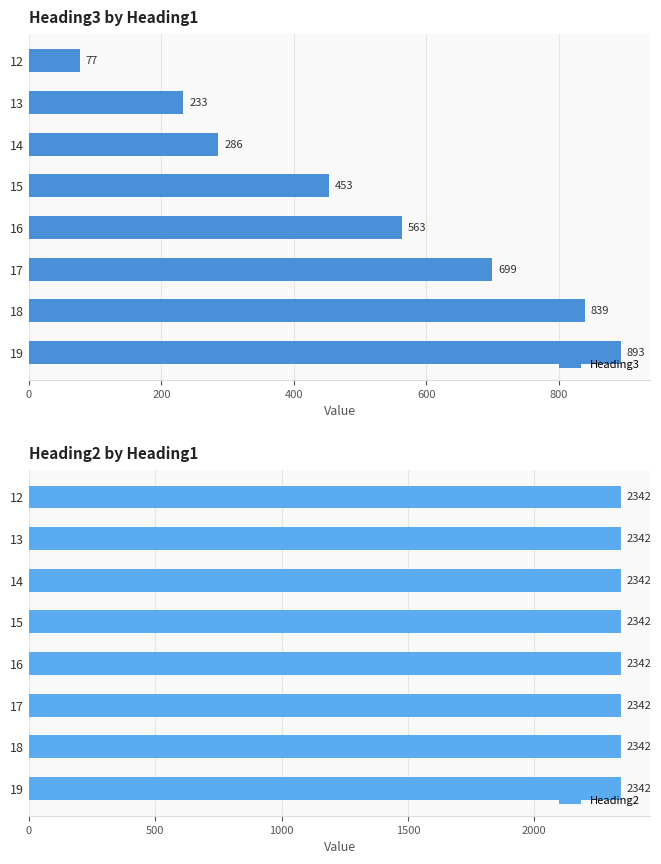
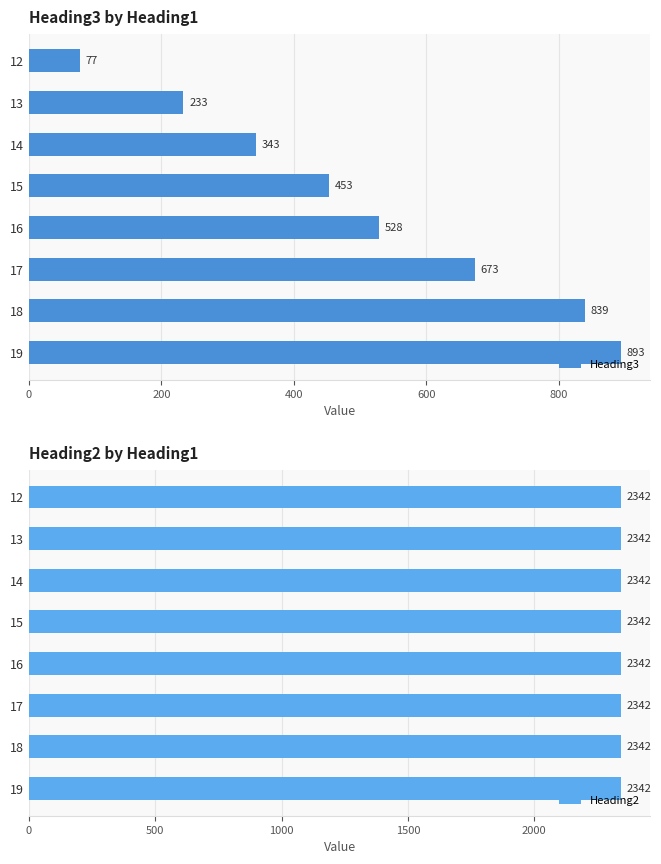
  {
    "Heading3 by Heading1": {
      "12": 77,
      "13": 233,
-     "14": 286,
+     "14": 343,
      "15": 453,
-     "16": 563,
-     "17": 699,
+     "16": 528,
+     "17": 673,
      "18": 839,
      "19": 893
    },
    "Heading2 by Heading1": {
      "12": 2342,
      "13": 2342,
      "14": 2342,
      "15": 2342,
      "16": 2342,
      "17": 2342,
      "18": 2342,
      "19": 2342
    }
  }
